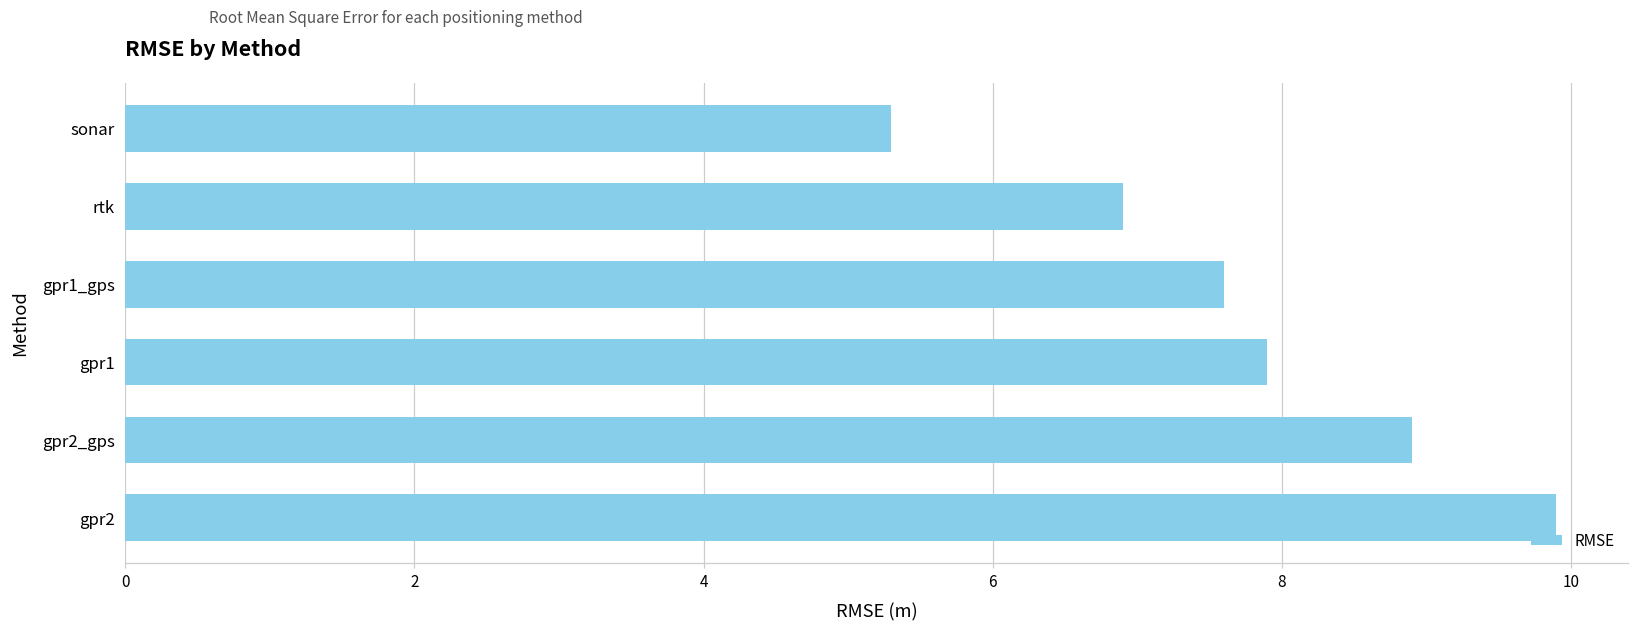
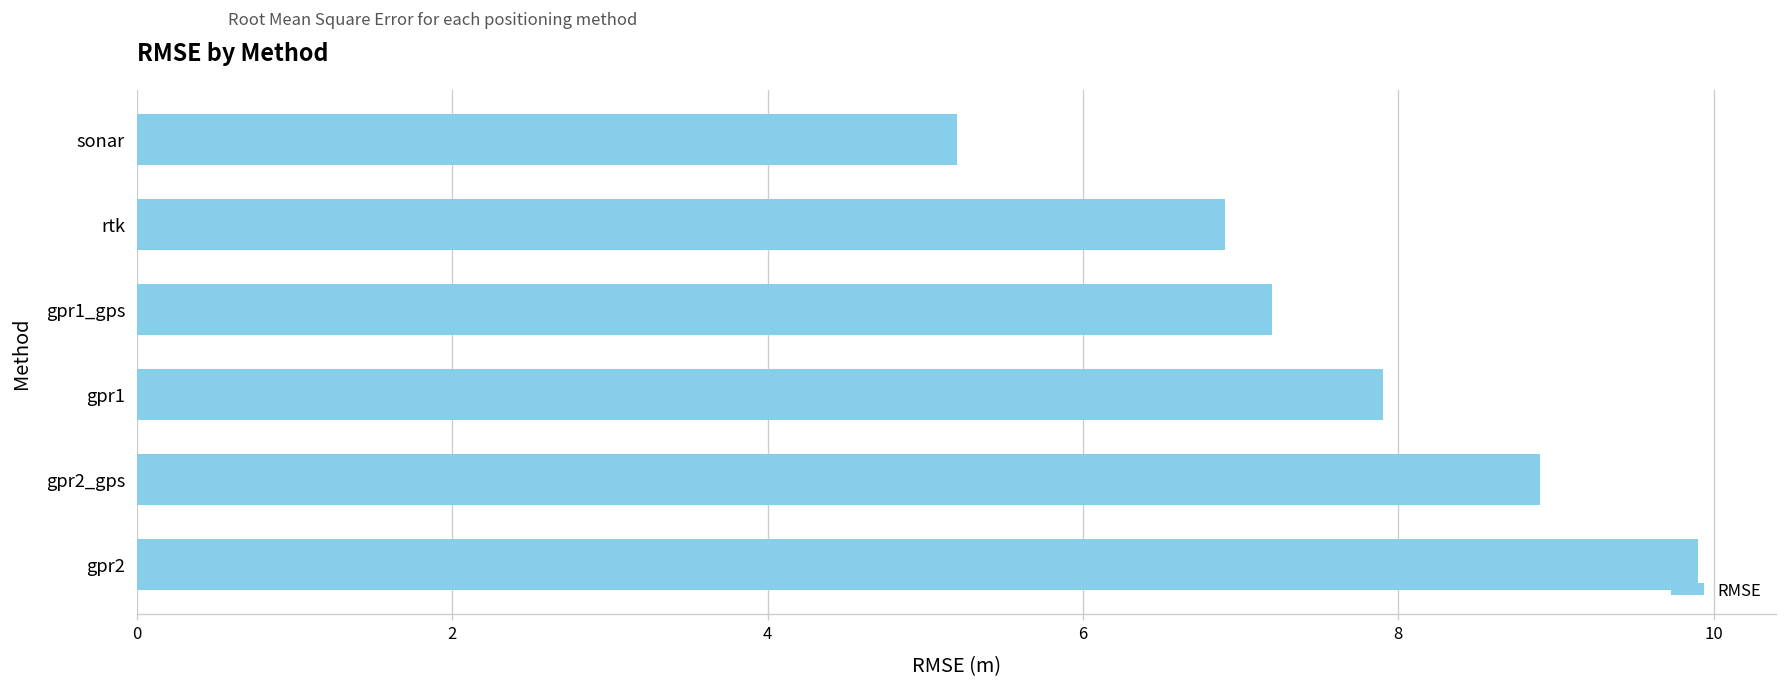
  {
-   "sonar": 5.3,
+   "sonar": 5.2,
    "rtk": 6.9,
-   "gpr1_gps": 7.6,
+   "gpr1_gps": 7.2,
    "gpr1": 7.9,
    "gpr2_gps": 8.9,
    "gpr2": 9.9
  }
